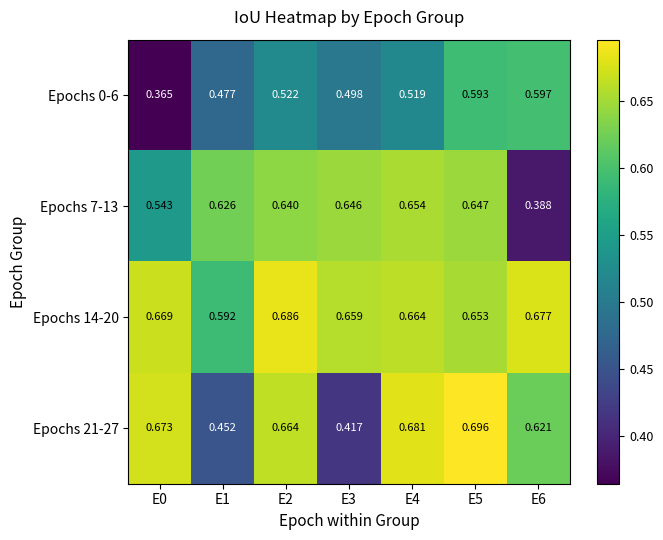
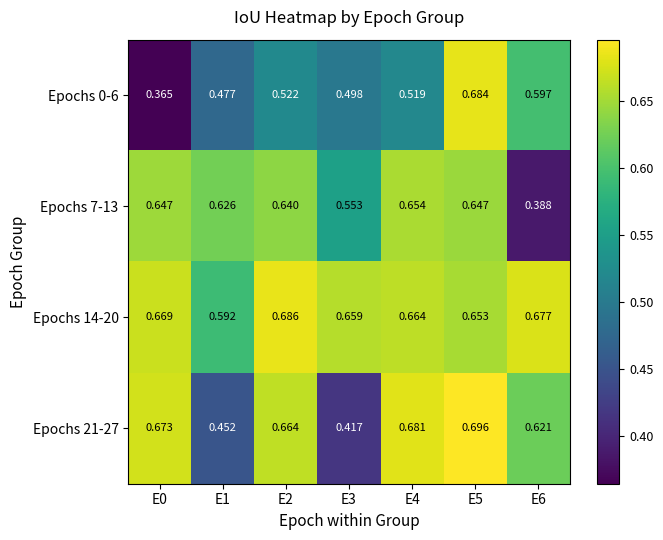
  {
    "Epochs 0-6": {
      "E0": 0.365,
      "E1": 0.477,
      "E2": 0.522,
      "E3": 0.498,
      "E4": 0.519,
-     "E5": 0.593,
+     "E5": 0.684,
      "E6": 0.597
    },
    "Epochs 7-13": {
-     "E0": 0.543,
+     "E0": 0.647,
      "E1": 0.626,
      "E2": 0.640,
-     "E3": 0.646,
+     "E3": 0.553,
      "E4": 0.654,
      "E5": 0.647,
      "E6": 0.388
    },
    "Epochs 14-20": {
      "E0": 0.669,
      "E1": 0.592,
      "E2": 0.686,
      "E3": 0.659,
      "E4": 0.664,
      "E5": 0.653,
      "E6": 0.677
    },
    "Epochs 21-27": {
      "E0": 0.673,
      "E1": 0.452,
      "E2": 0.664,
      "E3": 0.417,
      "E4": 0.681,
      "E5": 0.696,
      "E6": 0.621
    }
  }
